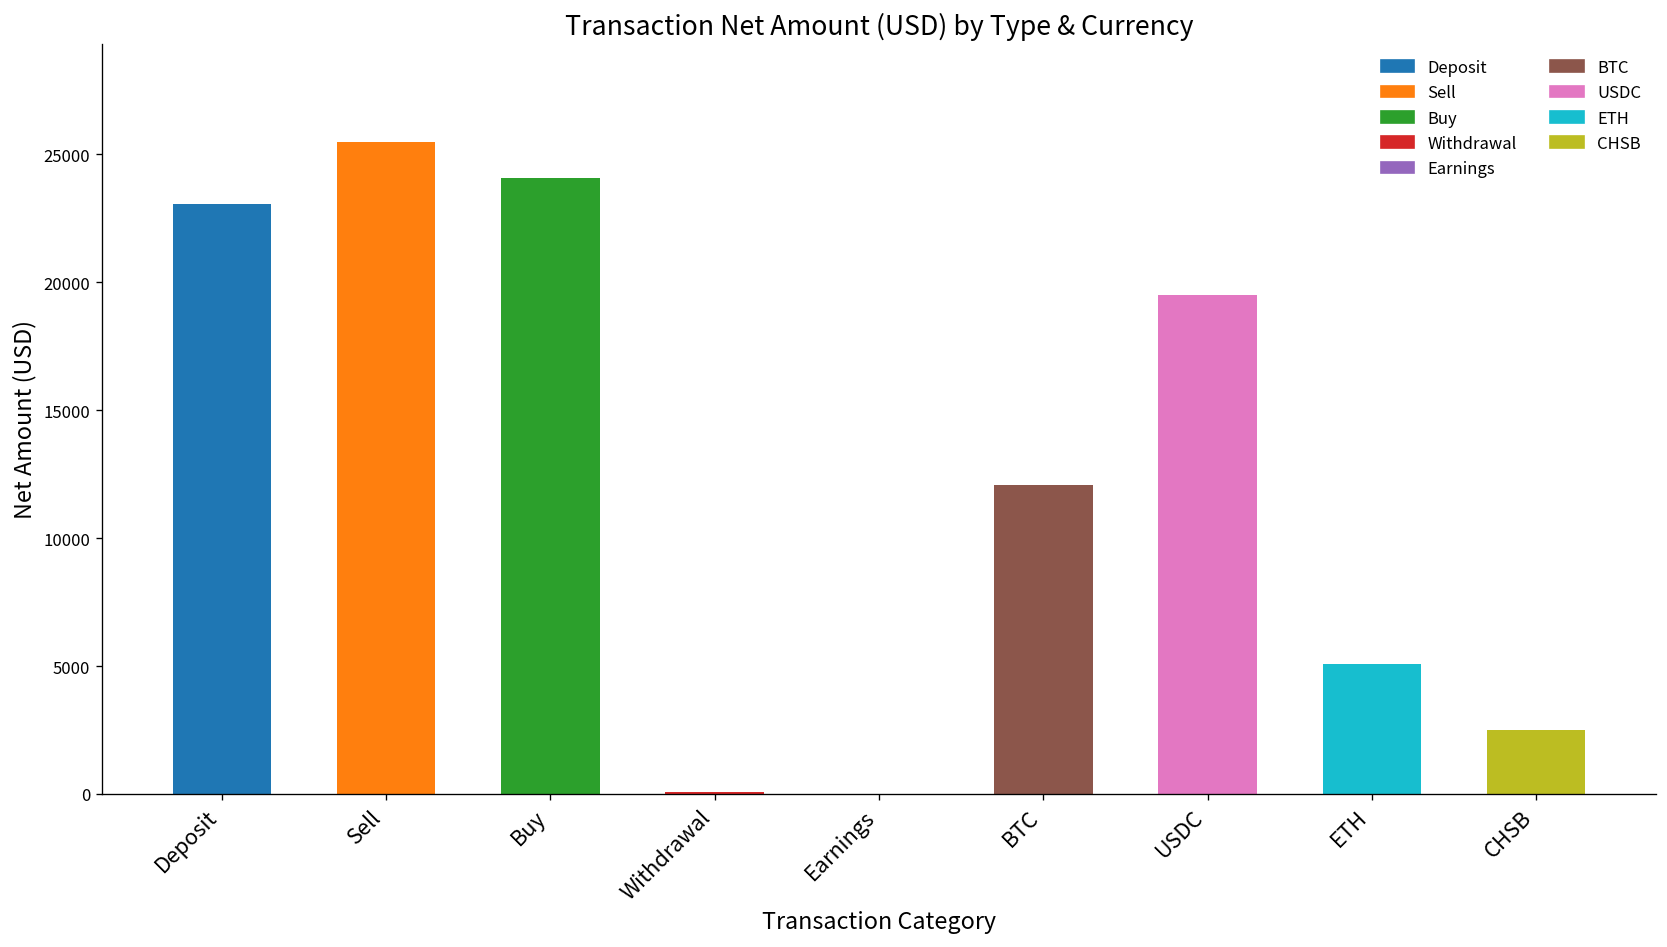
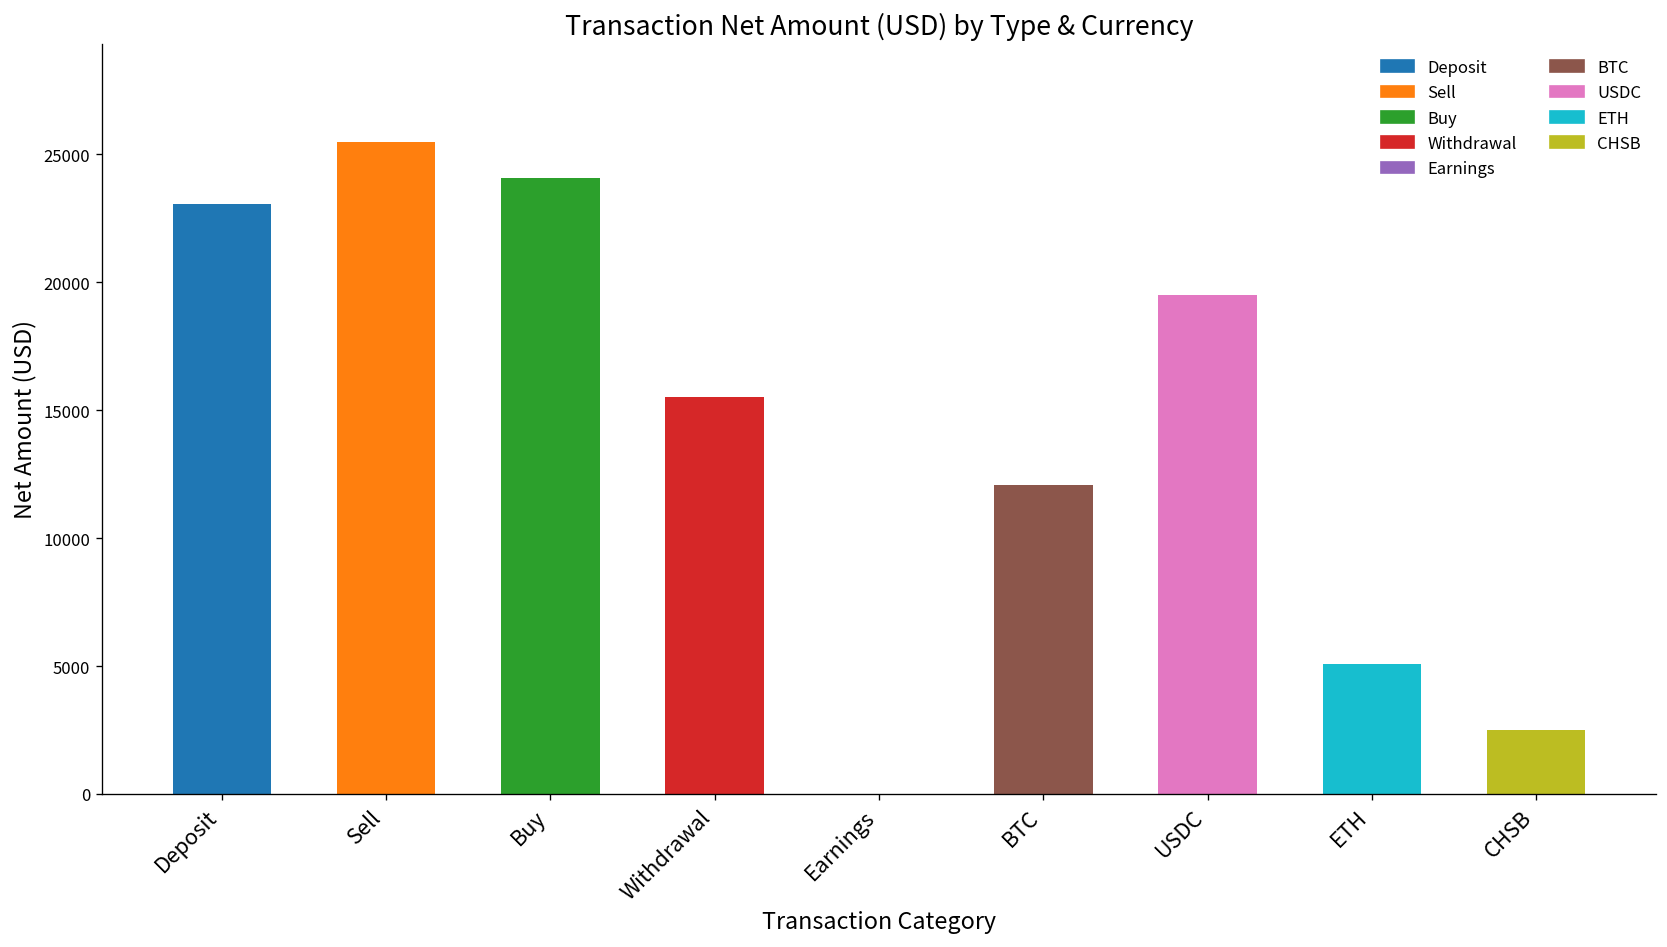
  {
    "Deposit": 23100,
    "Sell": 25500,
    "Buy": 24100,
-   "Withdrawal": 100,
+   "Withdrawal": 15500,
    "BTC": 12100,
    "USDC": 19500,
    "ETH": 5100,
    "CHSB": 2500
  }
